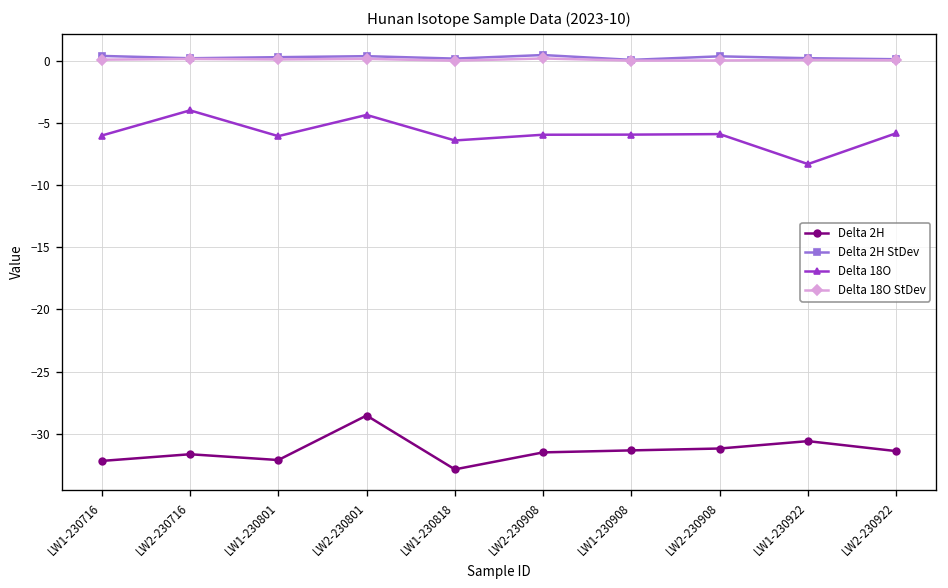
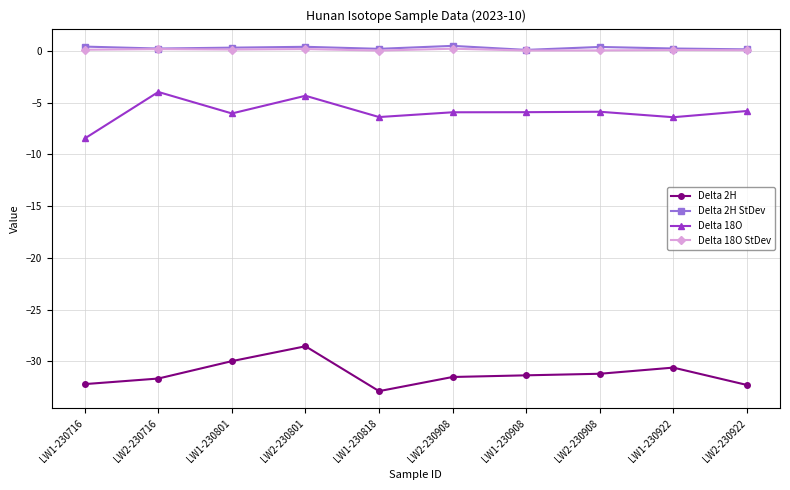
  {
    "Delta 2H": {
      "LW1-230716": -32.2,
      "LW2-230716": -31.7,
-     "LW1-230801": -32.1,
+     "LW1-230801": -30.0,
      "LW2-230801": -28.5,
      "LW1-230818": -32.9,
      "LW1-230908": -31.3,
      "LW1-230922": -30.6,
-     "LW2-230922": -31.4
+     "LW2-230922": -32.3
    },
    "Delta 2H StDev": {
      "LW1-230716": 0.4
    },
    "Delta 18O": {
-     "LW1-230716": -6.0,
+     "LW1-230716": -8.5,
      "LW2-230716": -4.0,
      "LW1-230801": -6.1,
      "LW2-230801": -4.3,
      "LW1-230818": -6.4,
      "LW1-230908": -5.9,
-     "LW1-230922": -8.3,
+     "LW1-230922": -6.4,
      "LW2-230922": -5.8
    },
    "Delta 18O StDev": {
      "LW1-230716": 0.1
    }
  }
